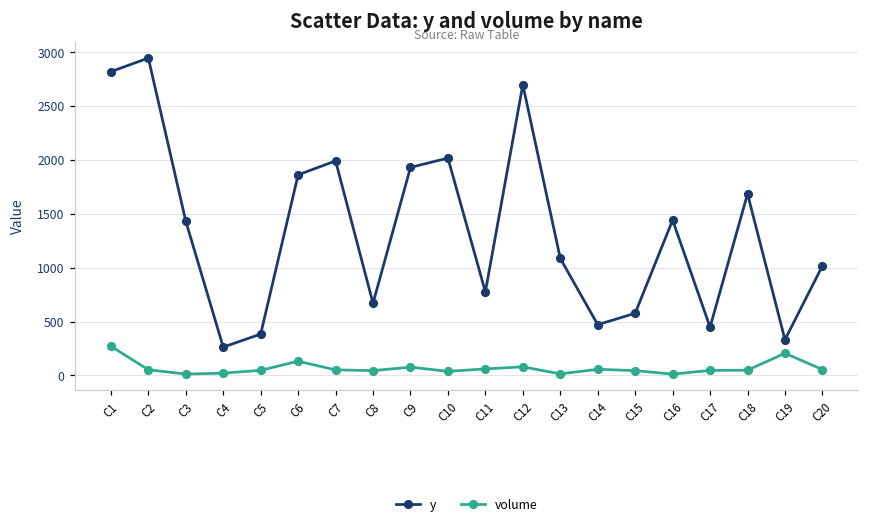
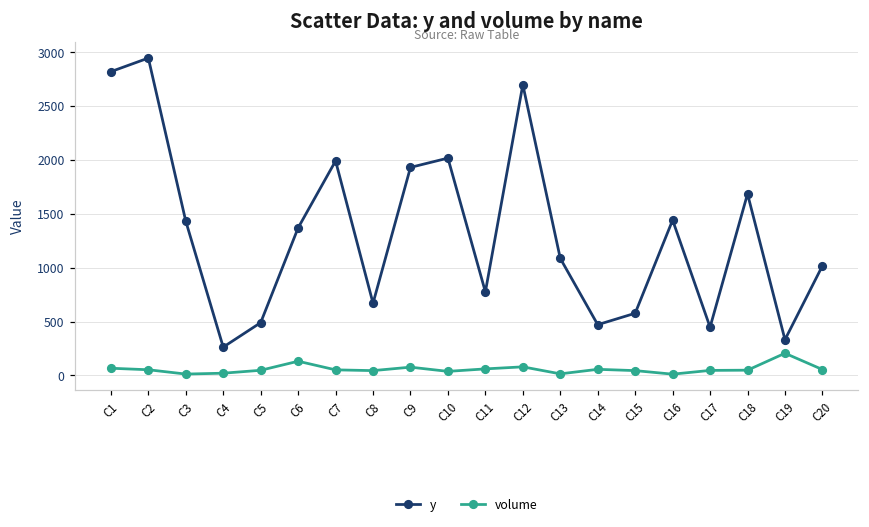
  {
    "y": {
      "C1": 2800,
      "C2": 2900,
      "C3": 1400,
      "C4": 300,
-     "C5": 400,
-     "C6": 1900,
+     "C5": 500,
+     "C6": 1400,
      "C7": 2000,
      "C8": 700,
      "C9": 1900,
      "C10": 2000,
      "C11": 800,
      "C12": 2700,
      "C13": 1100,
      "C14": 500,
      "C15": 600,
      "C16": 1400,
      "C17": 400,
      "C18": 1700,
      "C19": 300,
      "C20": 1000
    },
    "volume": {
-     "C1": 300,
+     "C1": 100,
      "C2": 100,
      "C3": 0,
      "C4": 0,
      "C5": 0,
      "C6": 100,
      "C7": 100,
      "C8": 0,
      "C9": 100,
      "C10": 0,
      "C11": 100,
      "C12": 100,
      "C13": 0,
      "C14": 100,
      "C15": 0,
      "C16": 0,
      "C17": 0,
      "C18": 0,
      "C19": 200,
      "C20": 100
    }
  }
